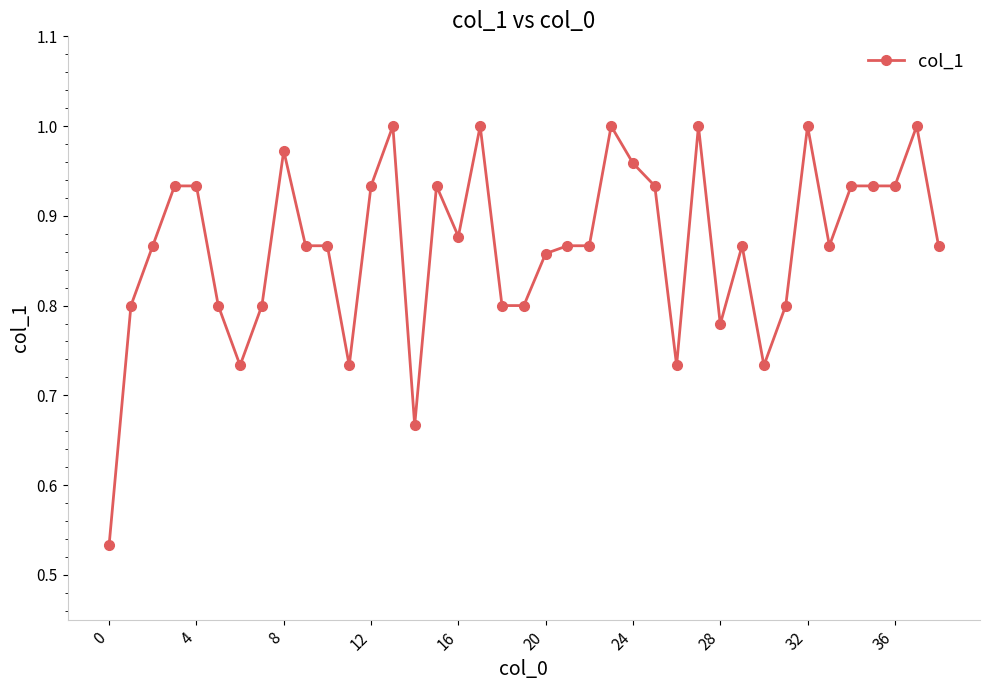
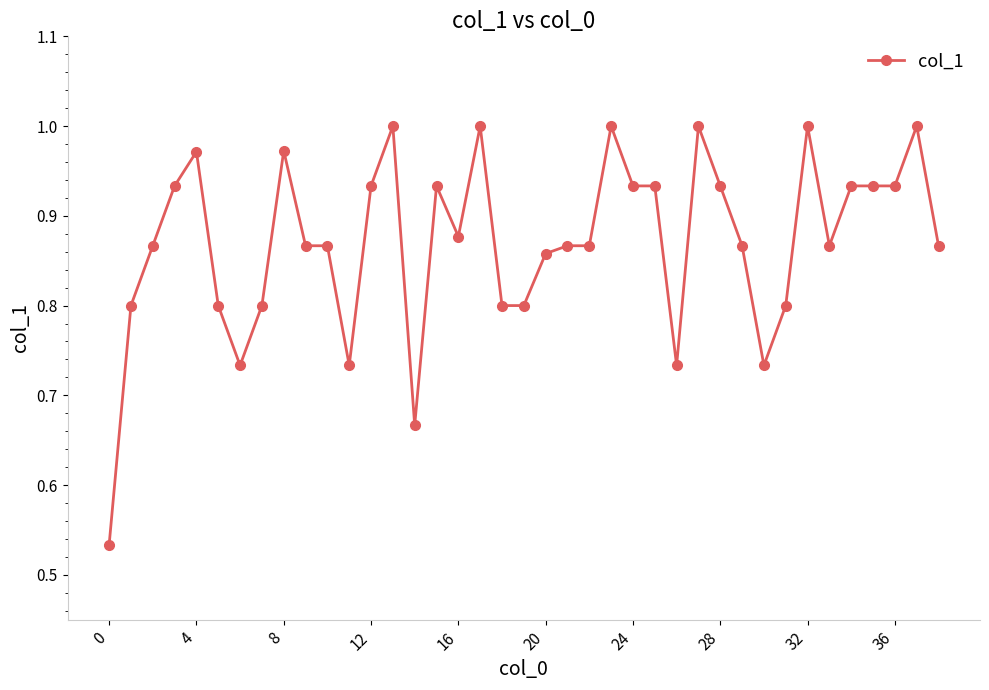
  {
    "0": 0.53,
-   "4": 0.93,
+   "4": 0.97,
    "8": 0.97,
    "12": 0.93,
    "16": 0.88,
    "20": 0.86,
-   "24": 0.96,
-   "28": 0.78,
+   "24": 0.93,
+   "28": 0.93,
    "32": 1.00,
    "36": 0.93
  }
